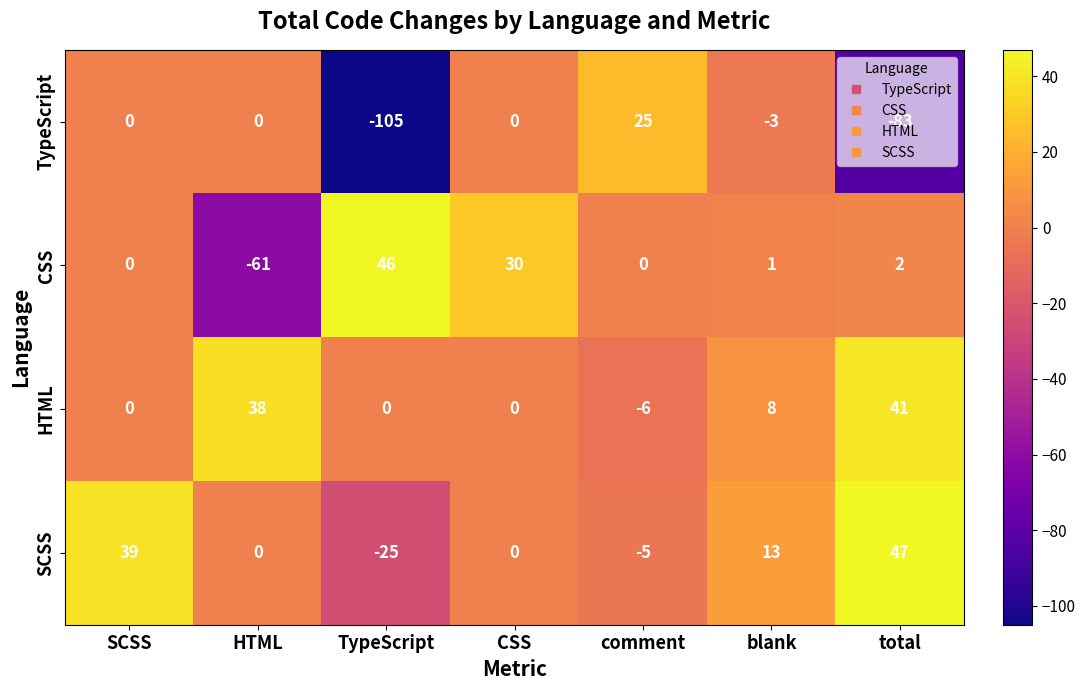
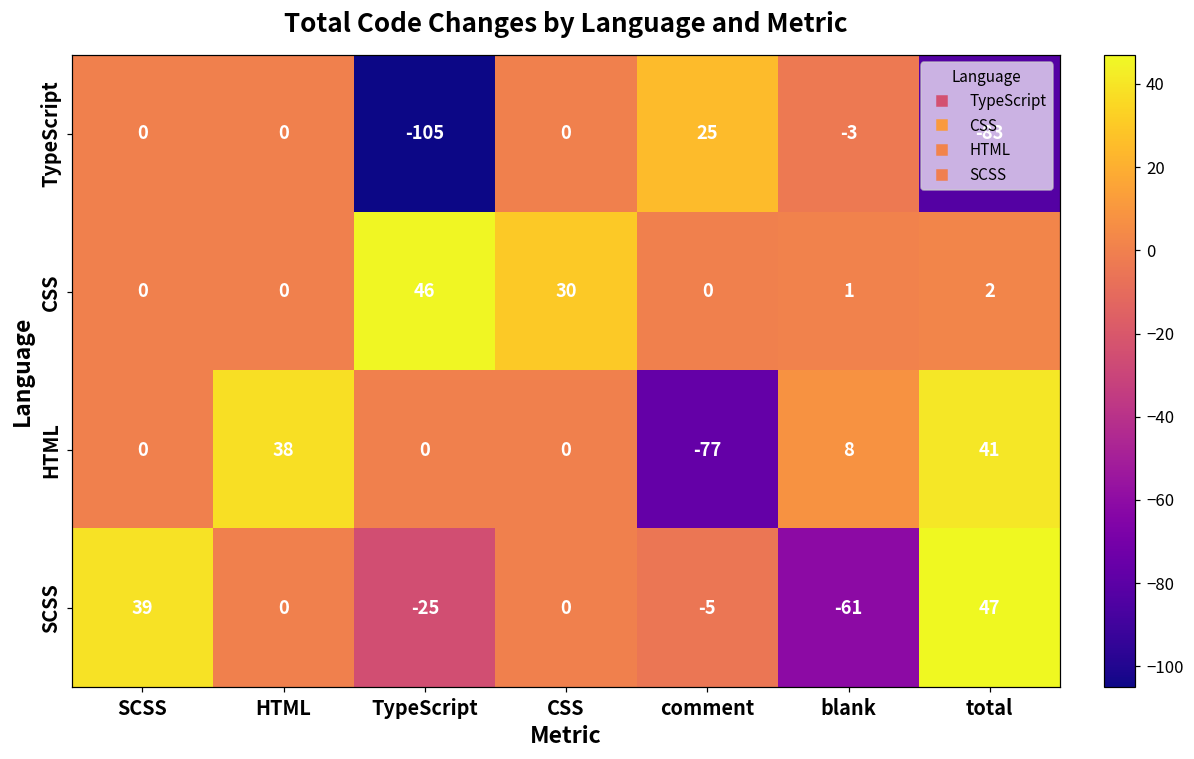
  {
    "TypeScript": {
      "SCSS": 0,
      "HTML": 0,
      "TypeScript": -105,
      "CSS": 0,
      "comment": 25,
      "blank": -3
    },
    "CSS": {
      "SCSS": 0,
-     "HTML": -61,
+     "HTML": 0,
      "TypeScript": 46,
      "CSS": 30,
      "comment": 0,
      "blank": 1,
      "total": 2
    },
    "HTML": {
      "SCSS": 0,
      "HTML": 38,
      "TypeScript": 0,
      "CSS": 0,
-     "comment": -6,
+     "comment": -77,
      "blank": 8,
      "total": 41
    },
    "SCSS": {
      "SCSS": 39,
      "HTML": 0,
      "TypeScript": -25,
      "CSS": 0,
      "comment": -5,
-     "blank": 13,
+     "blank": -61,
      "total": 47
    }
  }
